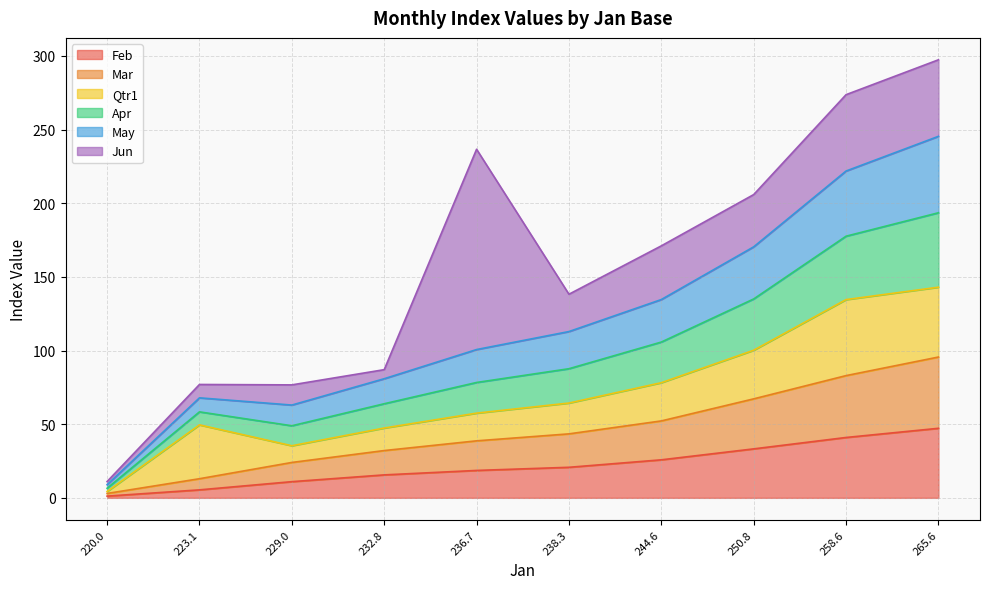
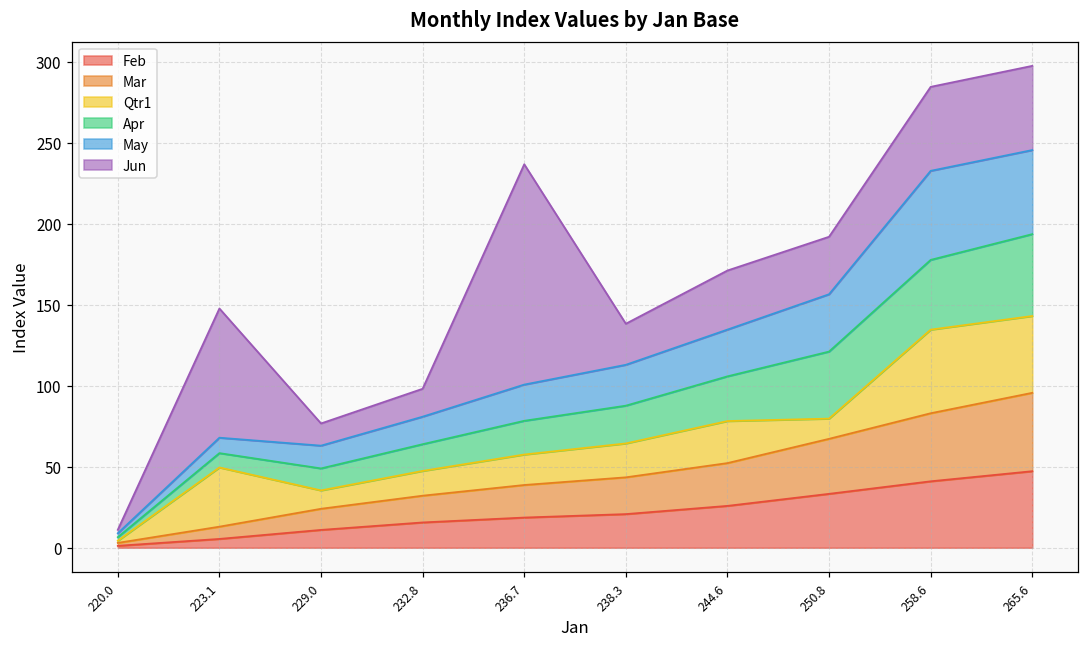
  {
    "Qtr1": {
      "223.1": 37,
      "229.0": 11,
      "232.8": 15,
      "236.7": 19,
      "238.3": 21,
      "244.6": 26,
-     "250.8": 33,
+     "250.8": 12,
      "258.6": 52,
      "265.6": 47
    },
    "Apr": {
      "220.0": 2,
      "223.1": 9,
      "229.0": 14,
      "232.8": 16,
      "236.7": 21,
      "238.3": 23,
      "244.6": 28,
-     "250.8": 35,
+     "250.8": 41,
      "258.6": 43,
      "265.6": 51
    },
    "May": {
      "220.0": 2,
      "223.1": 10,
      "229.0": 14,
      "232.8": 17,
      "236.7": 22,
      "238.3": 25,
      "244.6": 29,
      "250.8": 35,
-     "258.6": 44,
+     "258.6": 55,
      "265.6": 52
    },
    "Jun": {
      "220.0": 2,
-     "223.1": 9,
+     "223.1": 80,
      "229.0": 14,
-     "232.8": 6,
+     "232.8": 17,
      "236.7": 136,
      "238.3": 25,
      "244.6": 36,
      "250.8": 35,
      "258.6": 52,
      "265.6": 52
    }
  }
